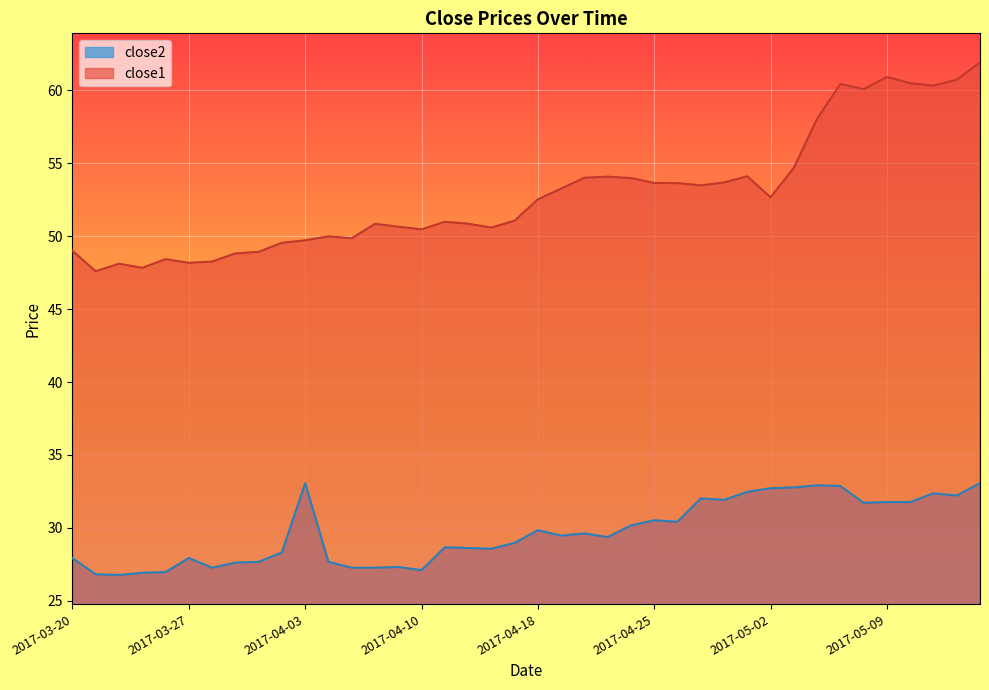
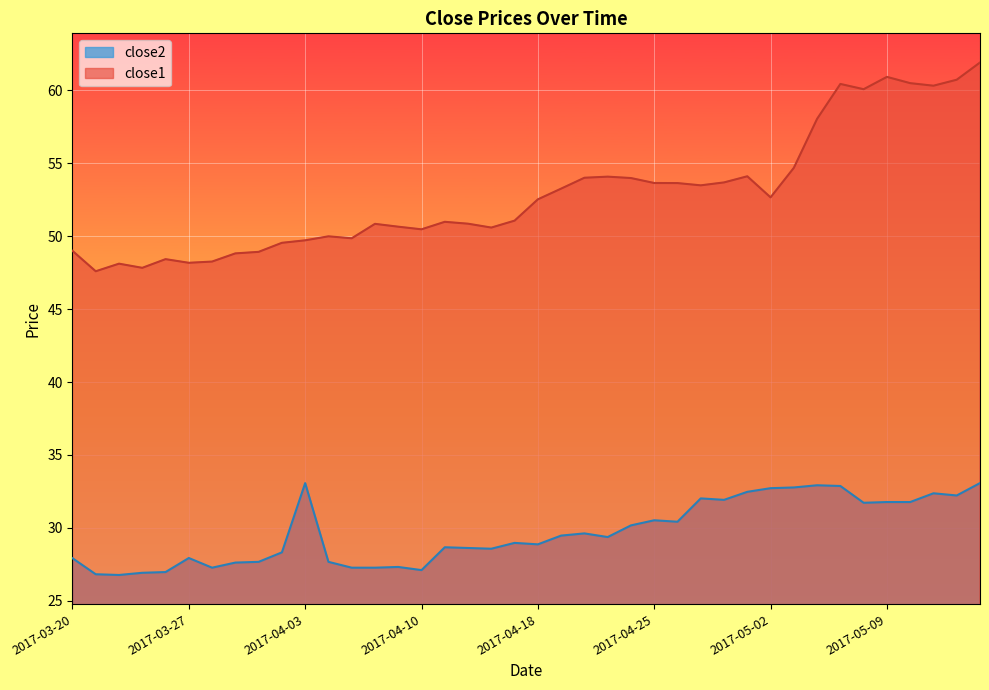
  {
    "close2": {
      "2017-03-20": 27.9,
      "2017-03-27": 27.9,
      "2017-04-03": 33.1,
      "2017-04-10": 27.1,
-     "2017-04-18": 29.8,
+     "2017-04-18": 28.9,
      "2017-04-25": 30.5,
      "2017-05-02": 32.7,
      "2017-05-09": 31.8
    },
    "close1": {
      "2017-03-20": 49.0,
      "2017-03-27": 48.2,
      "2017-04-03": 49.7,
      "2017-04-10": 50.5,
      "2017-04-18": 52.5,
      "2017-04-25": 53.6,
      "2017-05-02": 52.7,
      "2017-05-09": 60.9
    }
  }
